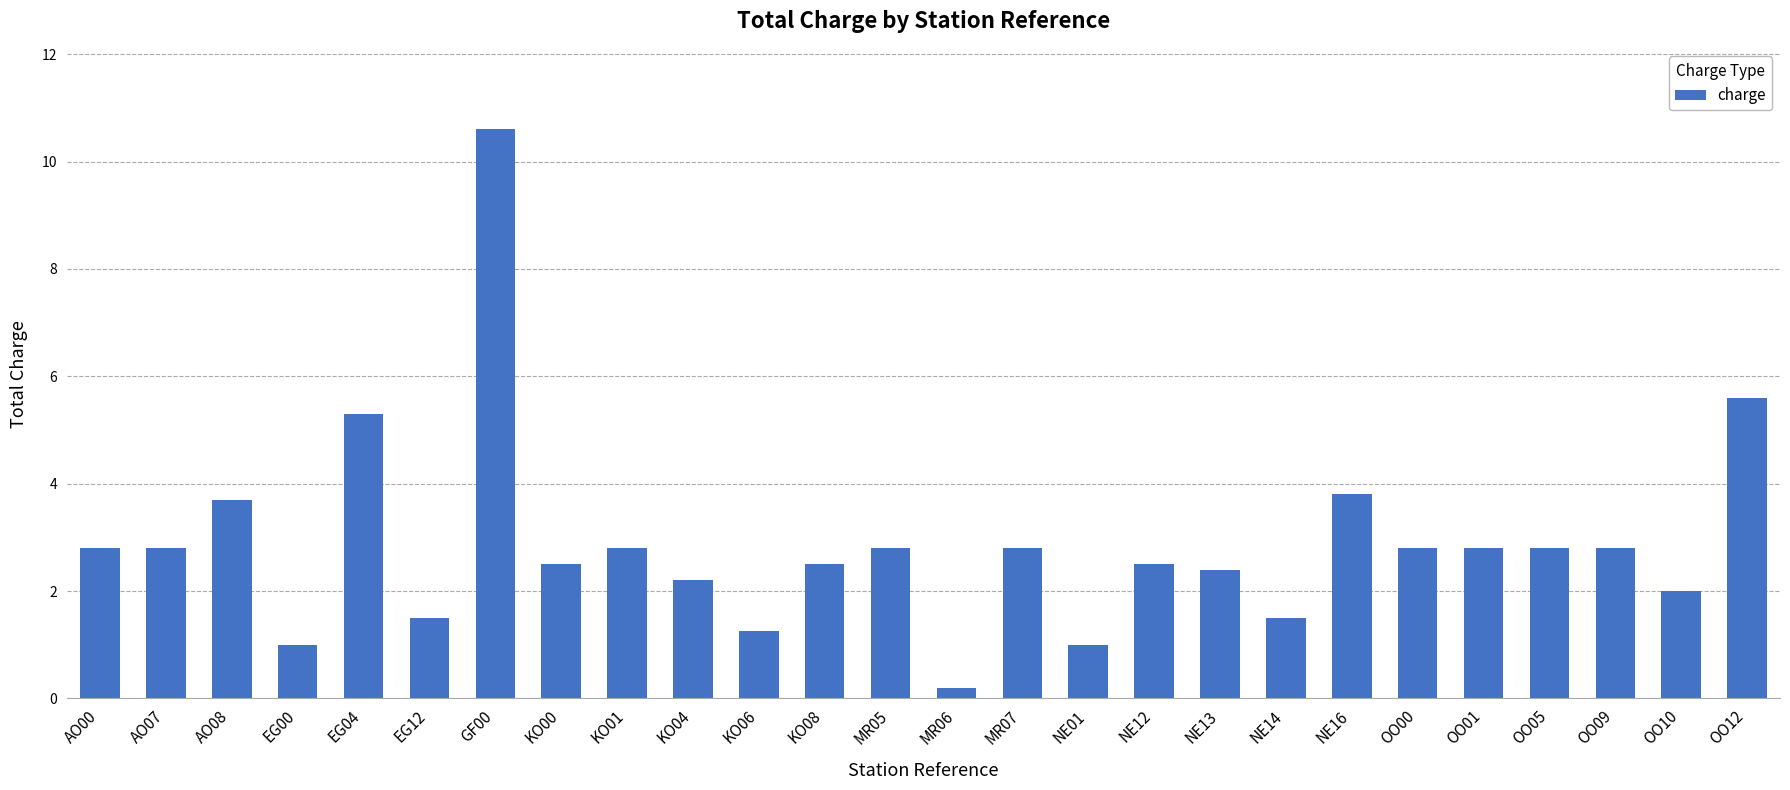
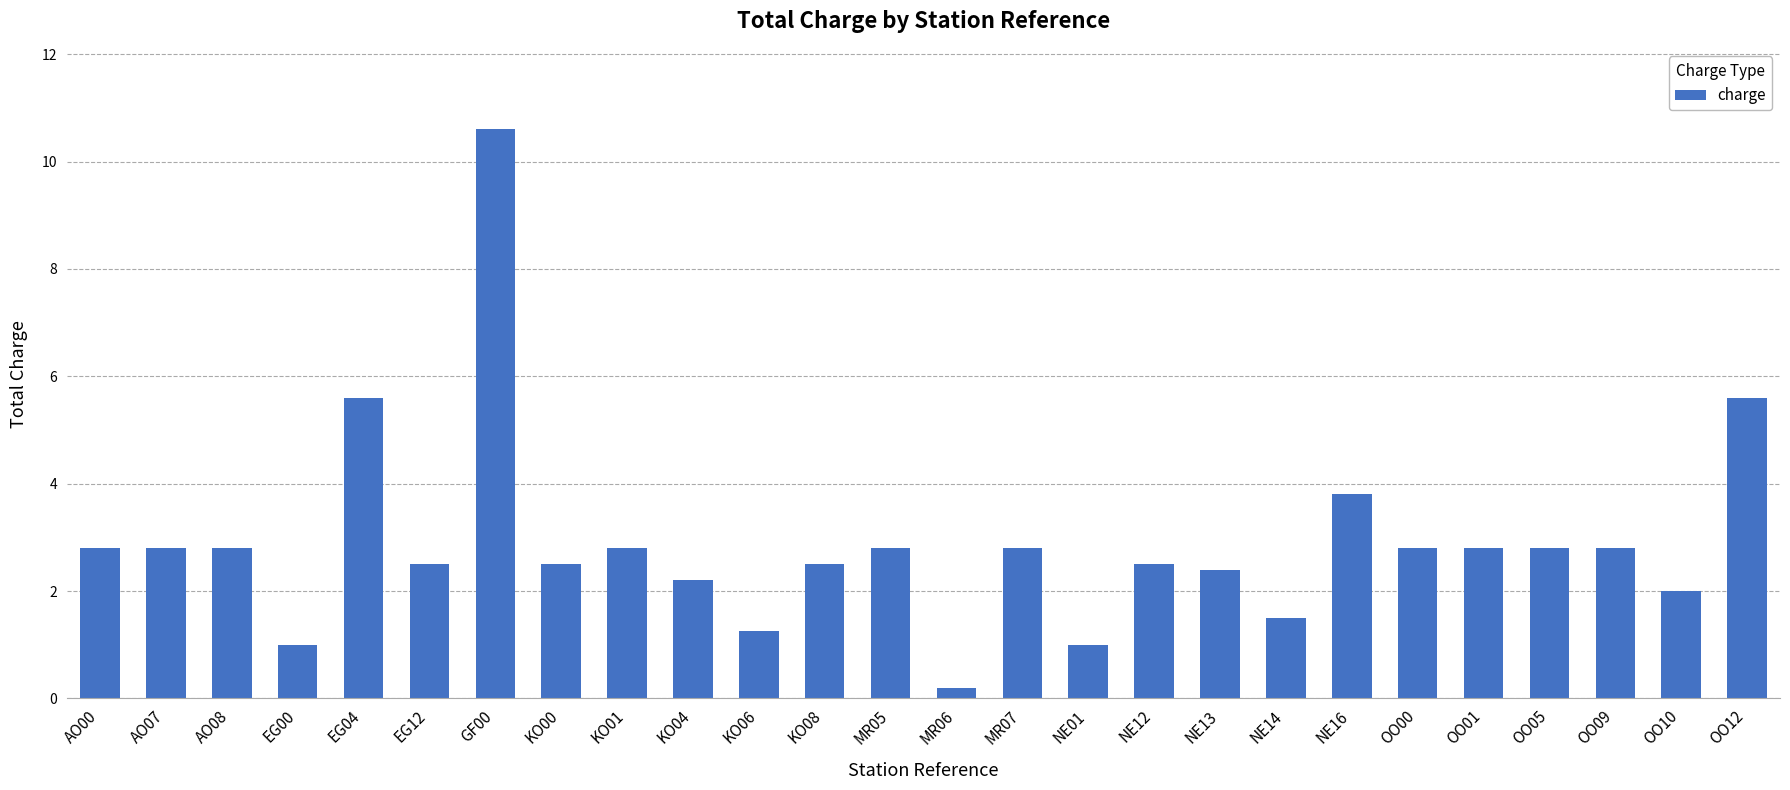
  {
    "AO00": 2.8,
    "AO07": 2.8,
-   "AO08": 3.7,
+   "AO08": 2.8,
    "EG00": 1.0,
-   "EG04": 5.3,
-   "EG12": 1.5,
+   "EG04": 5.6,
+   "EG12": 2.5,
    "GF00": 10.6,
    "KO00": 2.5,
    "KO01": 2.8,
    "KO04": 2.2,
    "KO06": 1.3,
    "KO08": 2.5,
    "MR05": 2.8,
    "MR06": 0.2,
    "MR07": 2.8,
    "NE01": 1.0,
    "NE12": 2.5,
    "NE13": 2.4,
    "NE14": 1.5,
    "NE16": 3.8,
    "OO00": 2.8,
    "OO01": 2.8,
    "OO05": 2.8,
    "OO09": 2.8,
    "OO10": 2.0,
    "OO12": 5.6
  }
